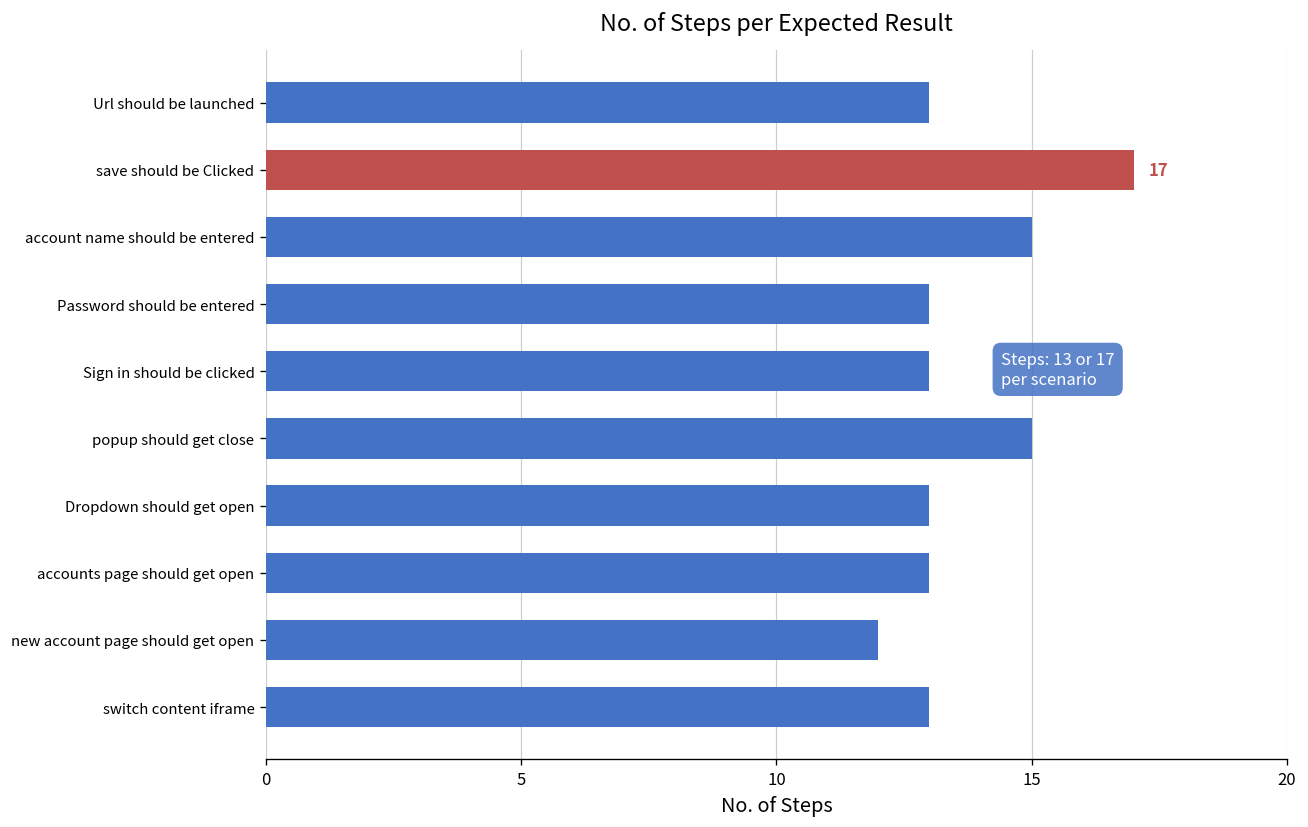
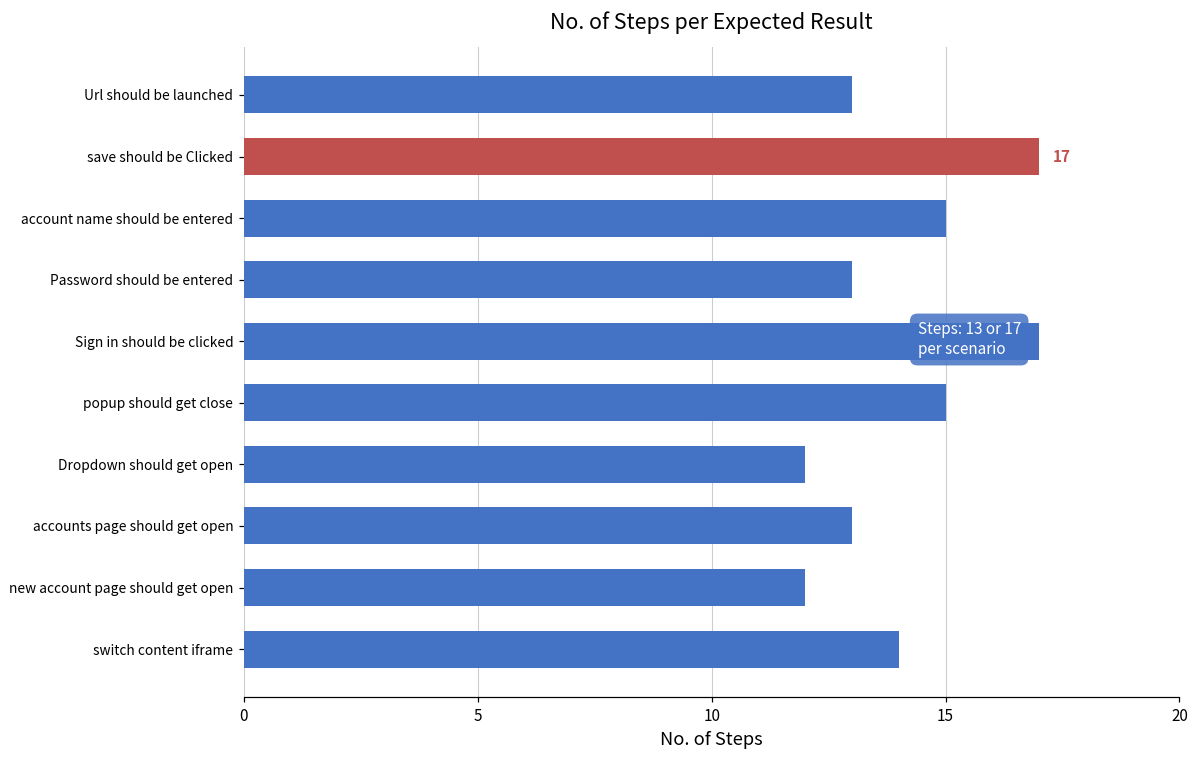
  {
    "Url should be launched": 13,
    "account name should be entered": 15,
    "Password should be entered": 13,
-   "Sign in should be clicked": 13,
+   "Sign in should be clicked": 17,
    "popup should get close": 15,
-   "Dropdown should get open": 13,
+   "Dropdown should get open": 12,
    "accounts page should get open": 13,
    "new account page should get open": 12,
-   "switch content iframe": 13
+   "switch content iframe": 14
  }
